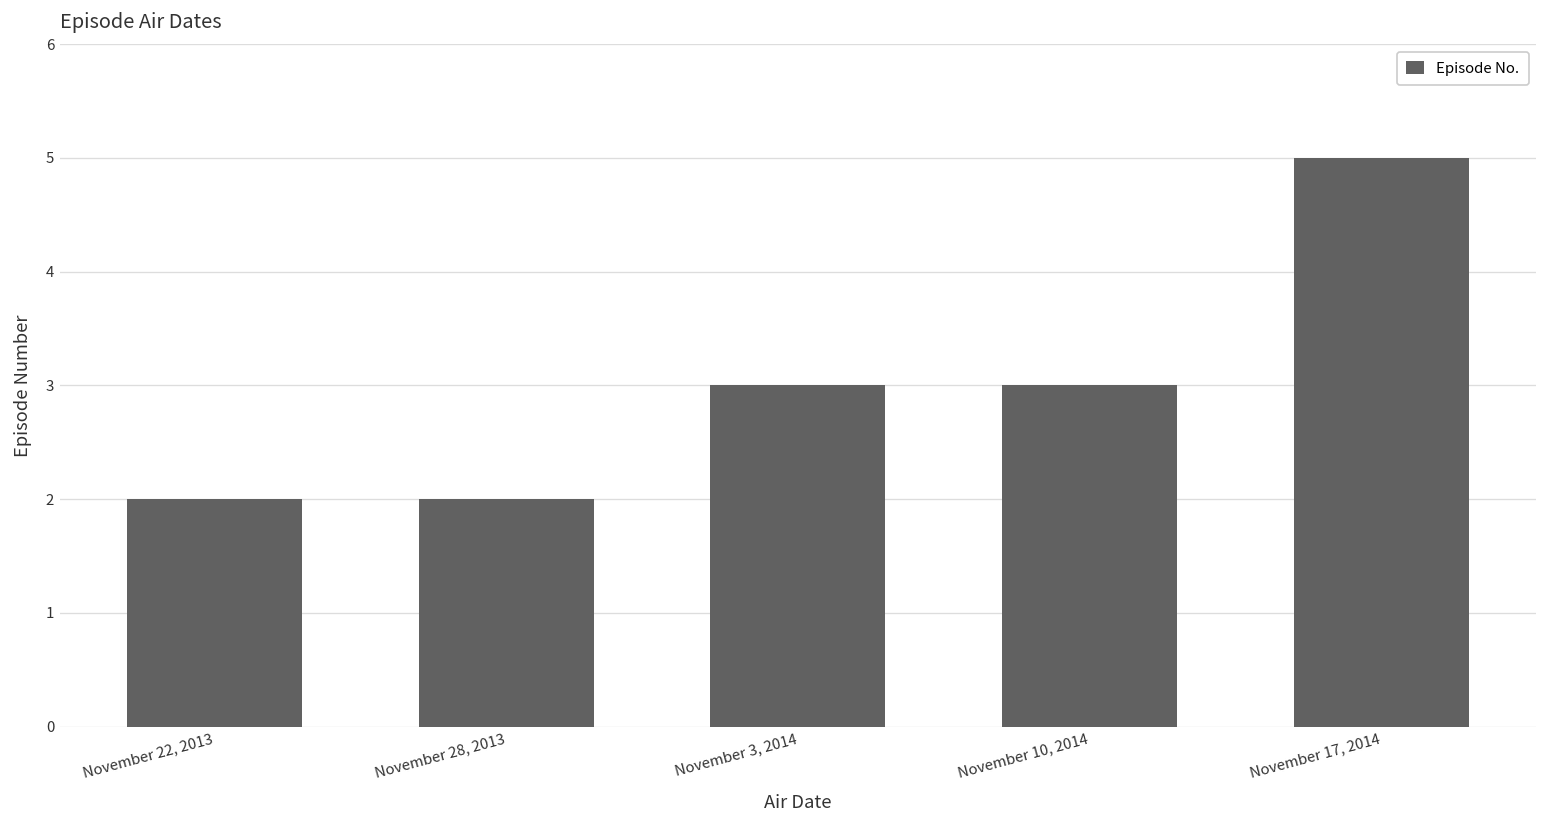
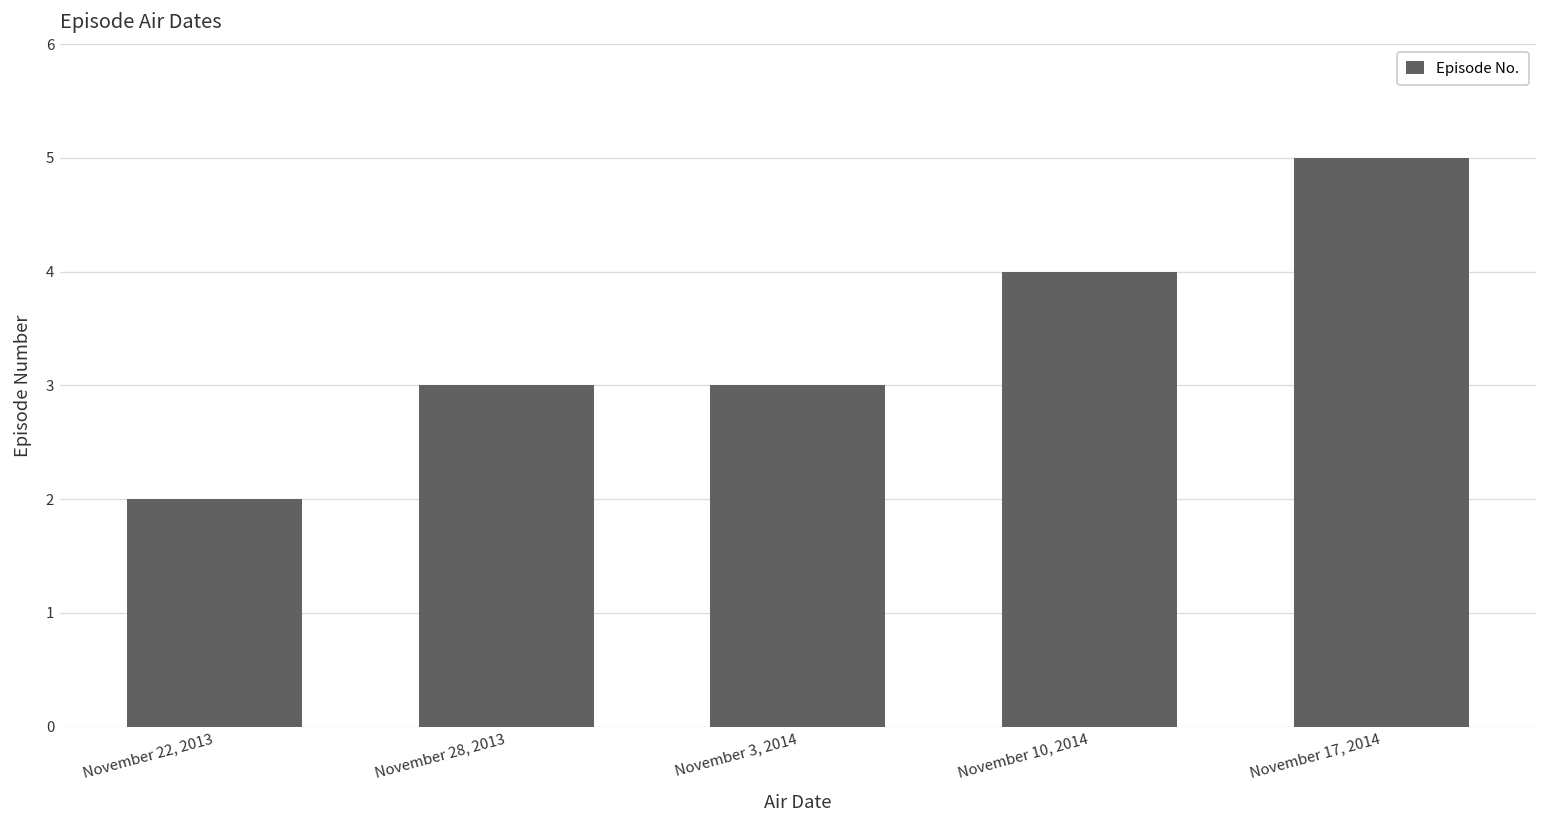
  {
    "November 22, 2013": 2,
-   "November 28, 2013": 2,
+   "November 28, 2013": 3,
    "November 3, 2014": 3,
-   "November 10, 2014": 3,
+   "November 10, 2014": 4,
    "November 17, 2014": 5
  }
